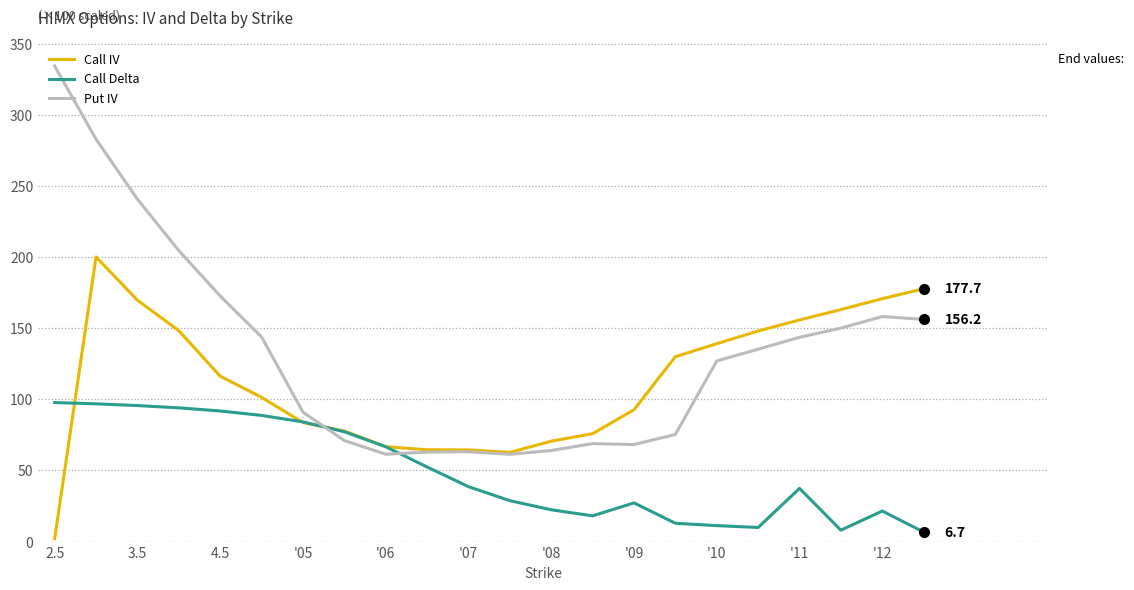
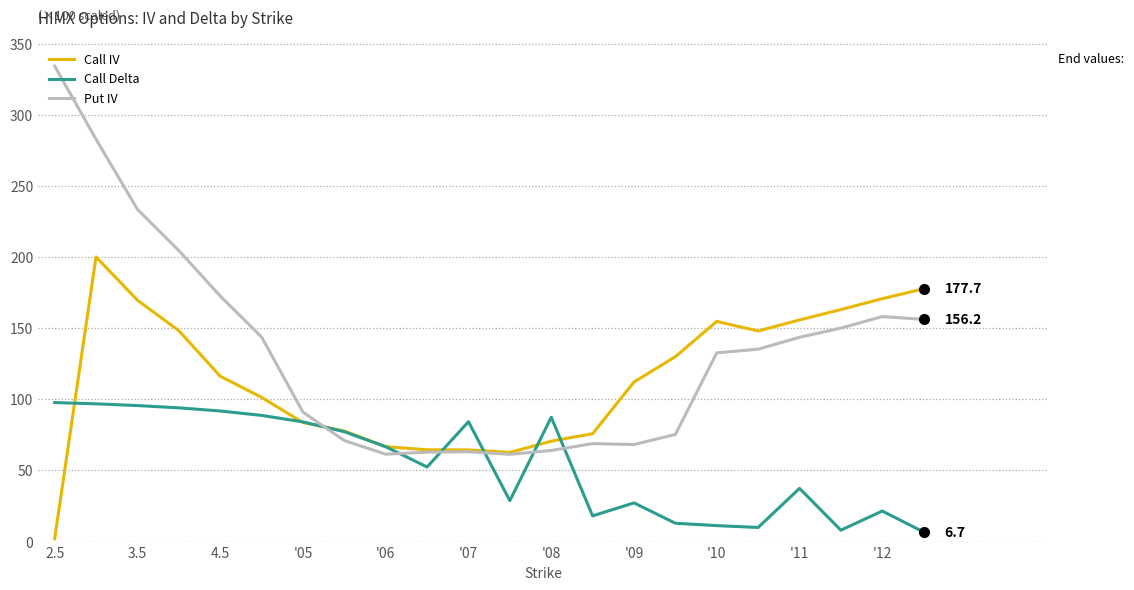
  {
    "Call IV": {
      "2.5": 2,
      "3.5": 170,
      "4.5": 116,
      "'08": 71,
-     "'09": 93,
-     "'10": 139,
+     "'09": 112,
+     "'10": 155,
      "'11": 156,
      "'12": 171
    },
    "Call Delta": {
      "2.5": 98,
      "3.5": 96,
      "4.5": 92,
-     "'07": 39,
-     "'08": 22,
+     "'07": 84,
+     "'08": 87,
      "'09": 27,
      "'10": 11,
      "'11": 37,
      "'12": 21
    },
    "Put IV": {
      "2.5": 334,
-     "3.5": 241,
+     "3.5": 234,
      "4.5": 173,
      "'05": 91,
      "'06": 61,
      "'08": 64,
      "'09": 68,
-     "'10": 127,
+     "'10": 133,
      "'11": 144,
      "'12": 158
    }
  }
